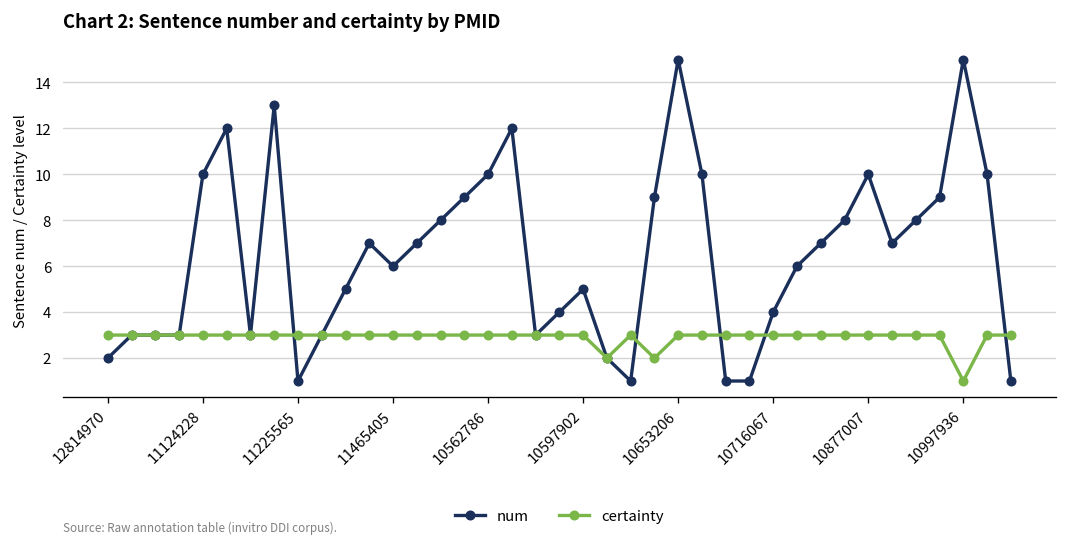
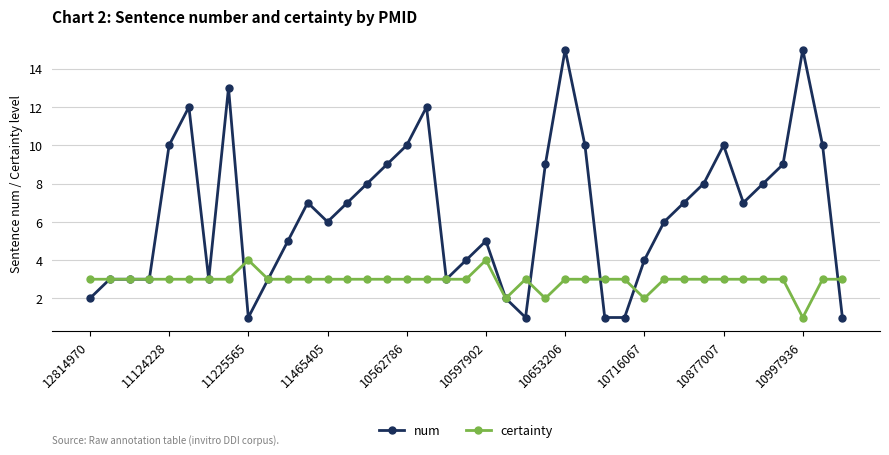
  {
    "num": {
      "12814970": 2,
      "11225565": 1,
      "10597902": 5,
      "10716067": 4,
      "10997936": 15
    },
    "certainty": {
      "12814970": 3,
-     "11225565": 3,
-     "10597902": 3,
-     "10716067": 3,
+     "11225565": 4,
+     "10597902": 4,
+     "10716067": 2,
      "10997936": 1
    }
  }
